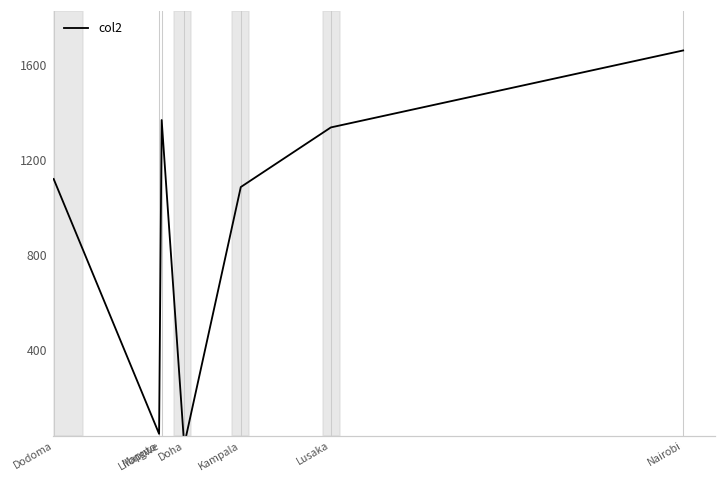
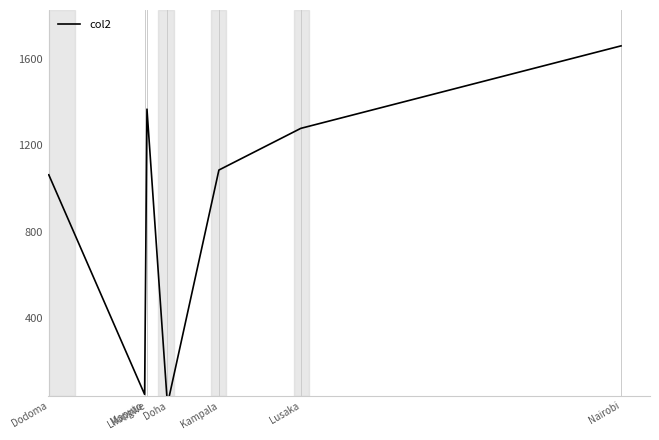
  {
-   "Dodoma": 1120,
+   "Dodoma": 1060,
    "Maputo": 50,
    "Lilongwe": 1370,
    "Kampala": 1090,
-   "Lusaka": 1340,
+   "Lusaka": 1280,
    "Nairobi": 1660
  }
